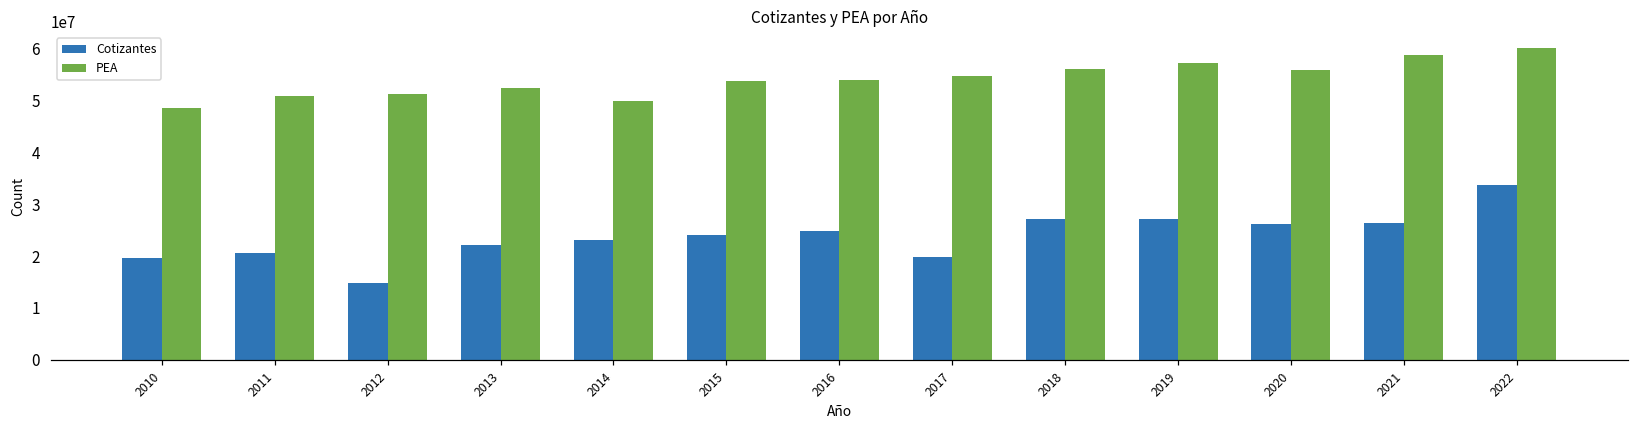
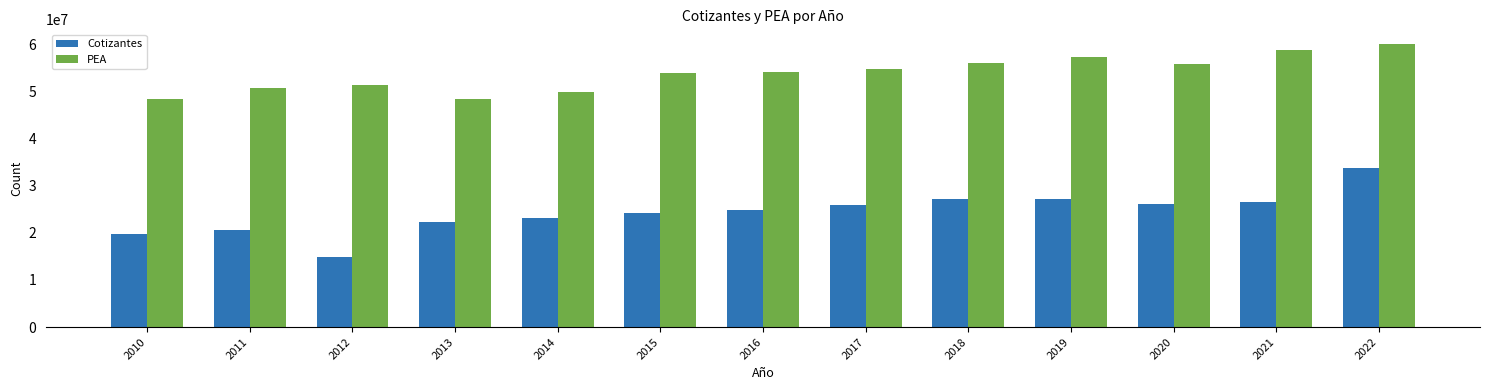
  {
    "Cotizantes": {
      "2010": 20000000,
      "2011": 21000000,
      "2012": 15000000,
      "2013": 22000000,
      "2014": 23000000,
      "2015": 24000000,
      "2016": 25000000,
-     "2017": 20000000,
+     "2017": 26000000,
      "2018": 27000000,
      "2019": 27000000,
      "2020": 26000000,
      "2021": 26000000,
      "2022": 34000000
    },
    "PEA": {
      "2010": 48000000,
      "2011": 51000000,
      "2012": 51000000,
-     "2013": 52000000,
+     "2013": 48000000,
      "2014": 50000000,
      "2015": 54000000,
      "2016": 54000000,
      "2017": 55000000,
      "2018": 56000000,
      "2019": 57000000,
      "2020": 56000000,
      "2021": 59000000,
      "2022": 60000000
    }
  }
